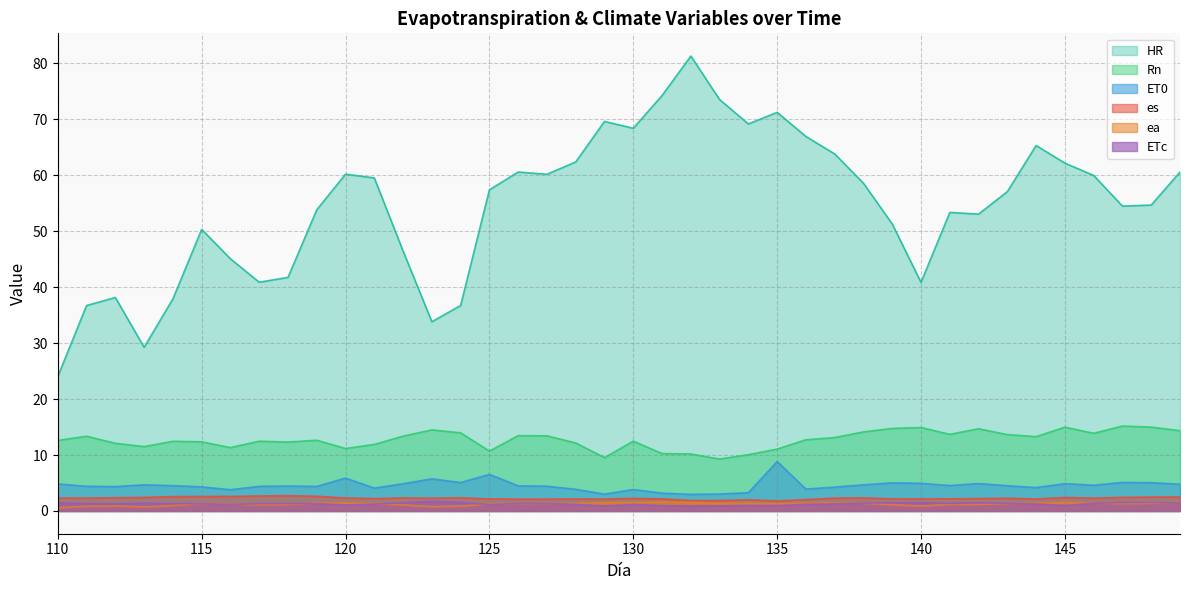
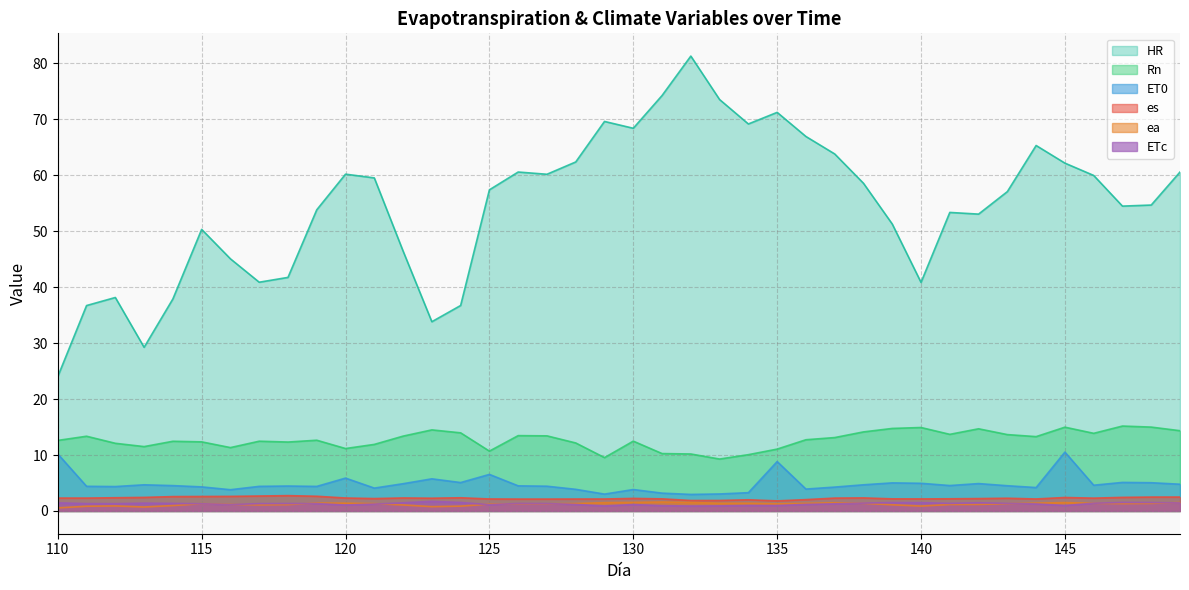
  {
    "ET0": {
-     "110": 5,
+     "110": 10,
      "115": 4,
      "120": 6,
      "125": 7,
      "130": 4,
      "135": 9,
      "140": 5,
-     "145": 5
+     "145": 11
    },
    "ETc": {
      "110": 1,
      "140": 1,
      "145": 1
    }
  }
